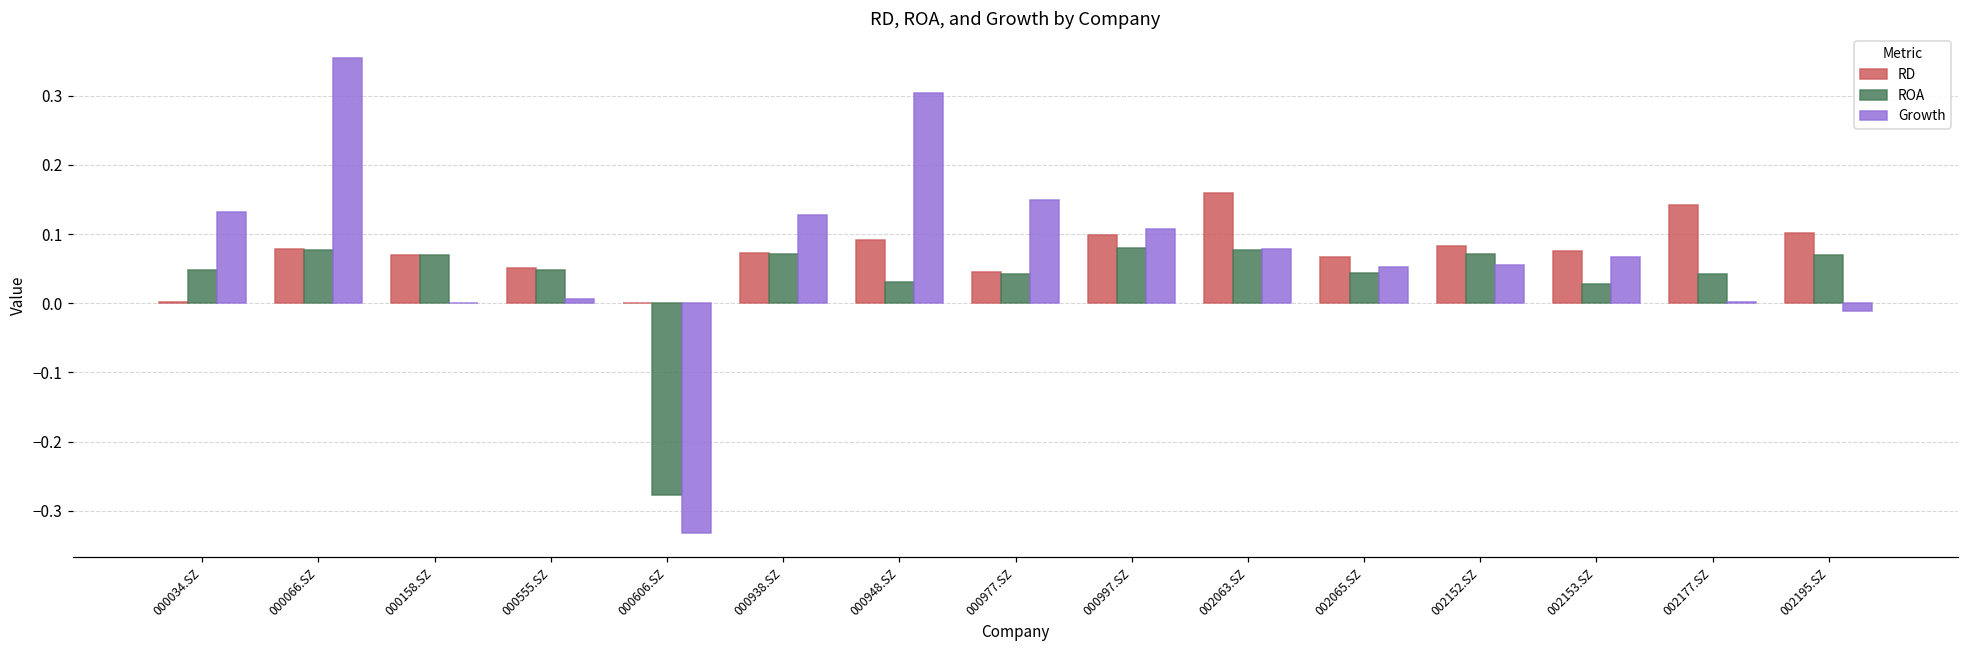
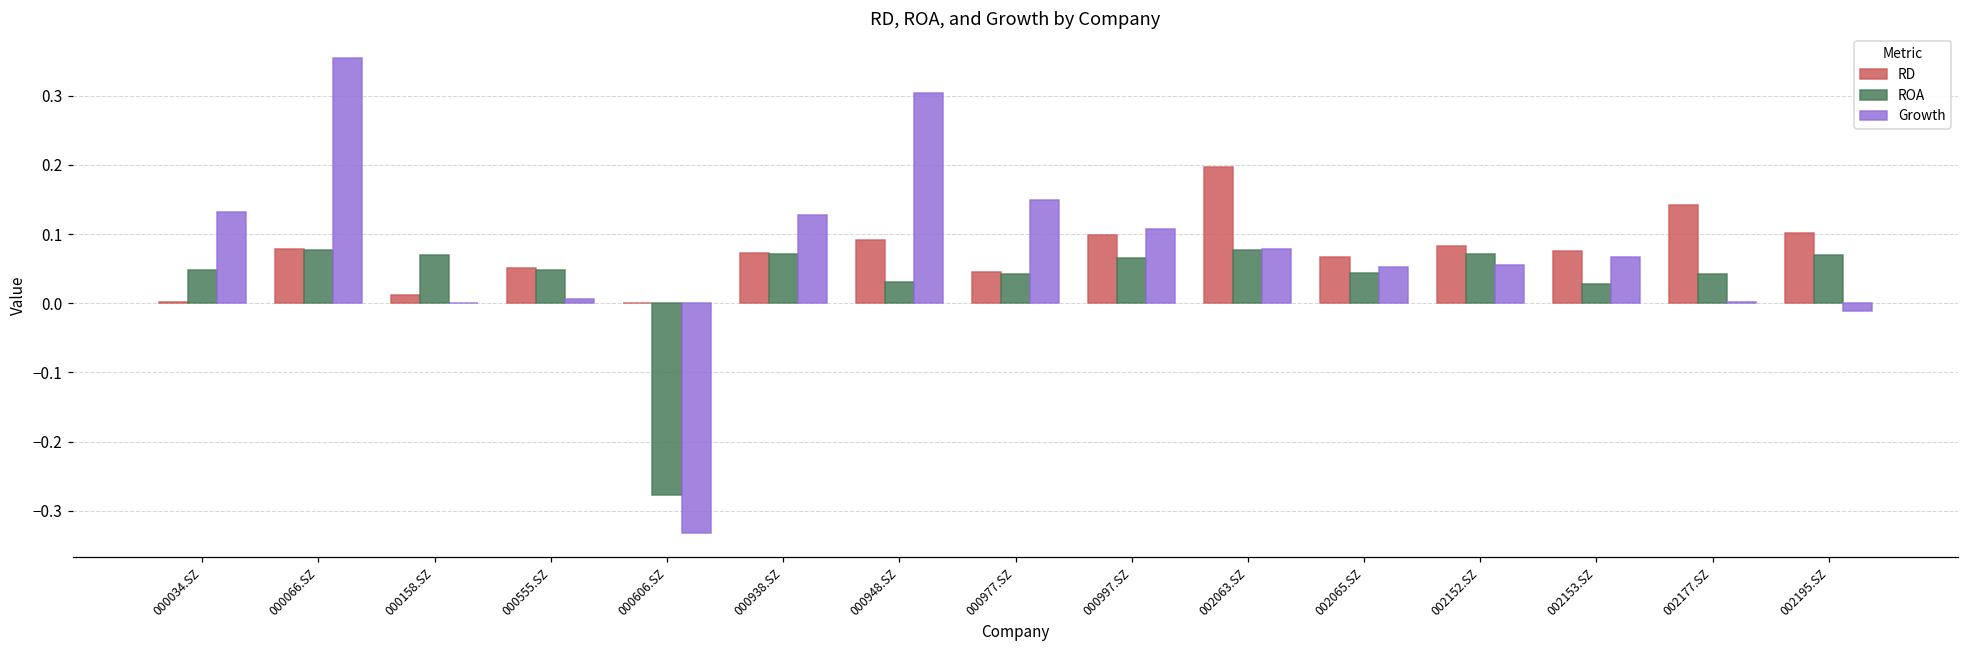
  {
    "RD": {
      "000066.SZ": 0.08,
-     "000158.SZ": 0.07,
+     "000158.SZ": 0.01,
      "000555.SZ": 0.05,
      "000938.SZ": 0.07,
      "000948.SZ": 0.09,
      "000977.SZ": 0.05,
      "000997.SZ": 0.10,
-     "002063.SZ": 0.16,
+     "002063.SZ": 0.20,
      "002065.SZ": 0.07,
      "002152.SZ": 0.08,
      "002153.SZ": 0.08,
      "002177.SZ": 0.14,
      "002195.SZ": 0.10
    },
    "ROA": {
      "000034.SZ": 0.05,
      "000066.SZ": 0.08,
      "000158.SZ": 0.07,
      "000555.SZ": 0.05,
      "000606.SZ": -0.28,
      "000938.SZ": 0.07,
      "000948.SZ": 0.03,
      "000977.SZ": 0.04,
-     "000997.SZ": 0.08,
+     "000997.SZ": 0.06,
      "002063.SZ": 0.08,
      "002065.SZ": 0.04,
      "002152.SZ": 0.07,
      "002153.SZ": 0.03,
      "002177.SZ": 0.04,
      "002195.SZ": 0.07
    },
    "Growth": {
      "000034.SZ": 0.13,
      "000066.SZ": 0.35,
      "000555.SZ": 0.01,
      "000606.SZ": -0.33,
      "000938.SZ": 0.13,
      "000948.SZ": 0.30,
      "000977.SZ": 0.15,
      "000997.SZ": 0.11,
      "002063.SZ": 0.08,
      "002065.SZ": 0.05,
      "002152.SZ": 0.06,
      "002153.SZ": 0.07,
      "002195.SZ": -0.01
    }
  }
